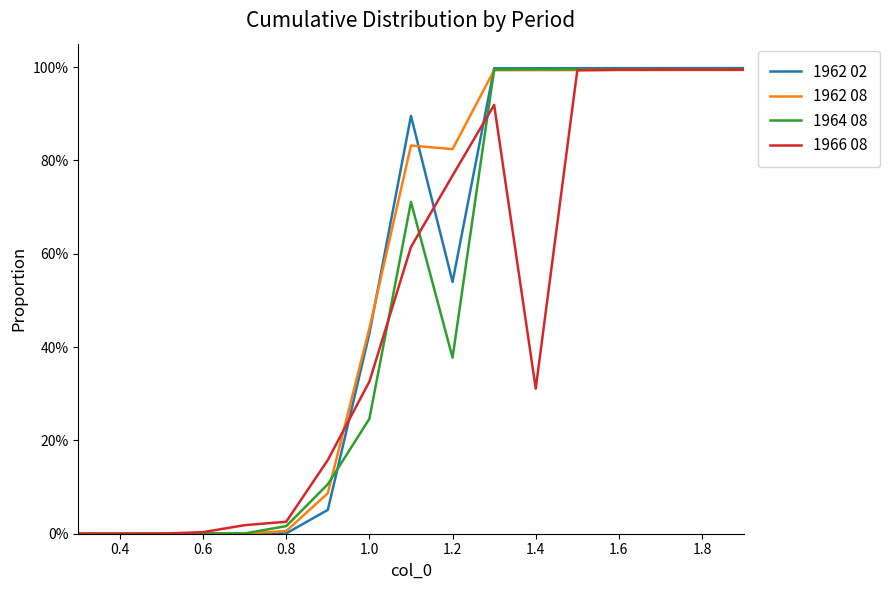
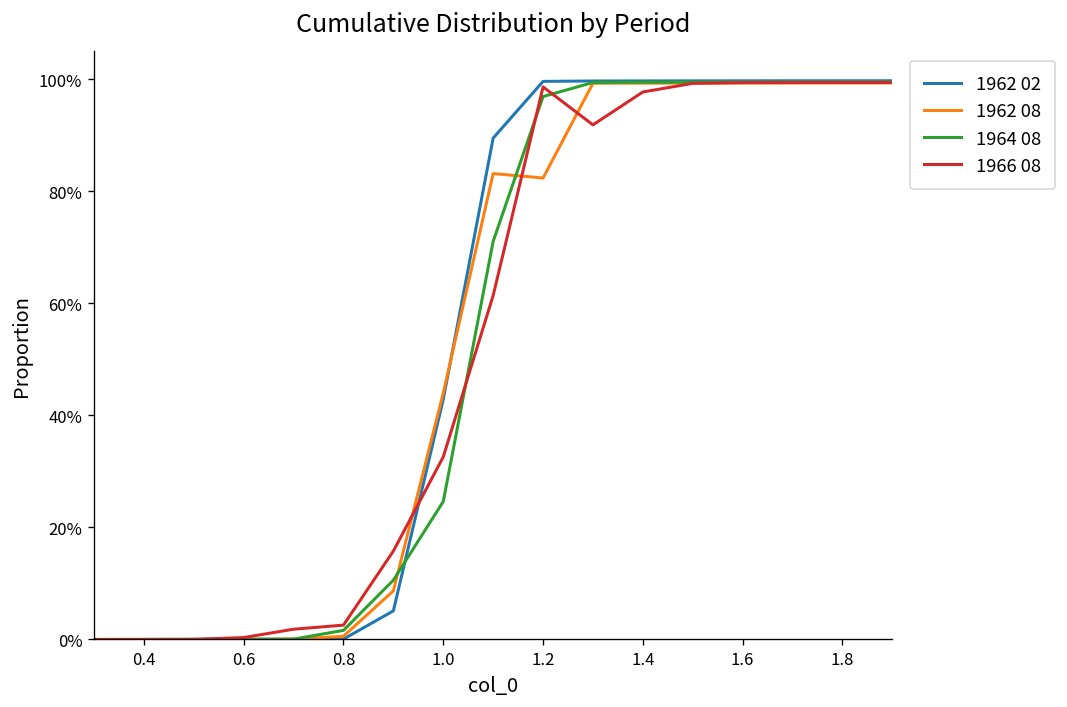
  {
    "1962 02": {
      "1.0": "43%",
-     "1.2": "54%"
+     "1.2": "100%"
    },
    "1962 08": {
      "1.0": "44%",
      "1.2": "82%"
    },
    "1964 08": {
      "0.8": "2%",
      "1.0": "25%",
-     "1.2": "38%"
+     "1.2": "97%"
    },
    "1966 08": {
      "0.8": "3%",
      "1.0": "33%",
-     "1.2": "77%",
-     "1.4": "31%"
+     "1.2": "99%",
+     "1.4": "98%"
    }
  }
